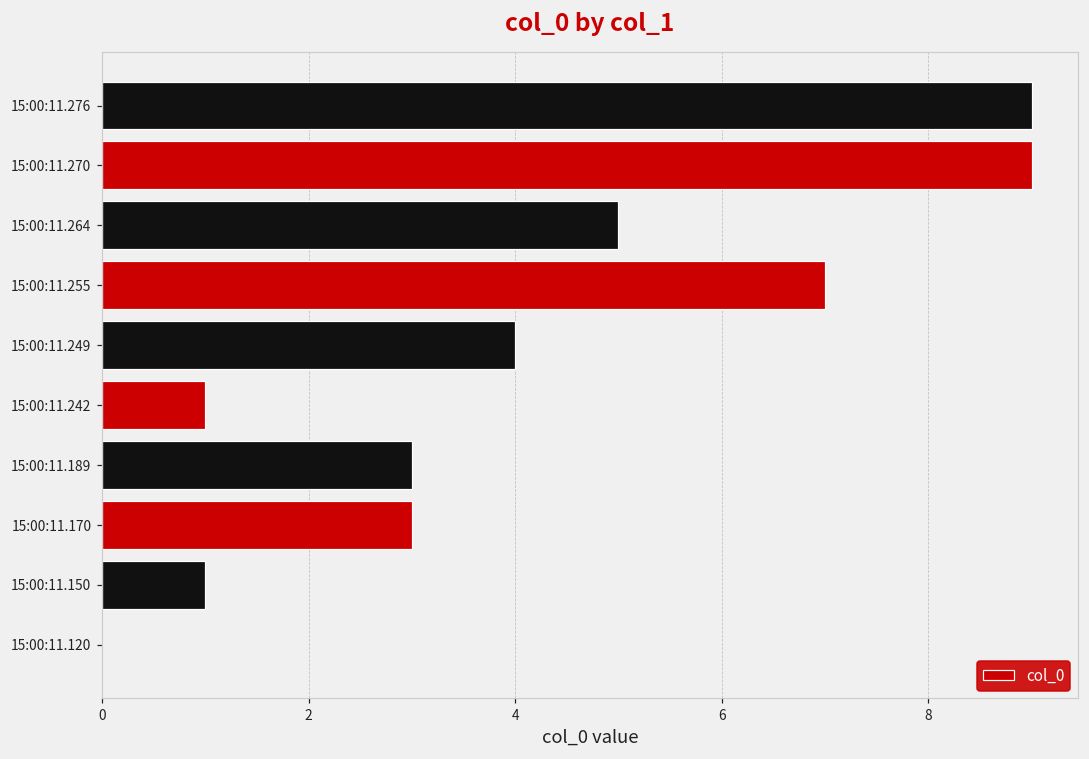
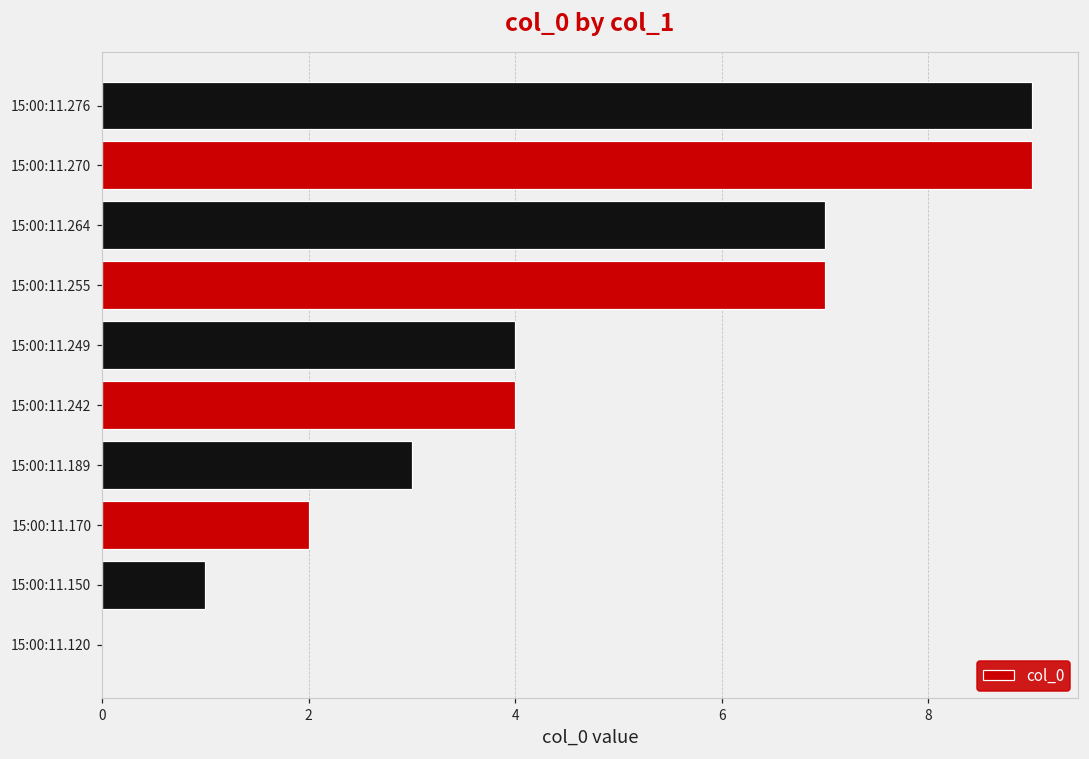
  {
    "15:00:11.276": 9,
    "15:00:11.270": 9,
-   "15:00:11.264": 5,
+   "15:00:11.264": 7,
    "15:00:11.255": 7,
    "15:00:11.249": 4,
-   "15:00:11.242": 1,
+   "15:00:11.242": 4,
    "15:00:11.189": 3,
-   "15:00:11.170": 3,
+   "15:00:11.170": 2,
    "15:00:11.150": 1,
    "15:00:11.120": 0
  }
